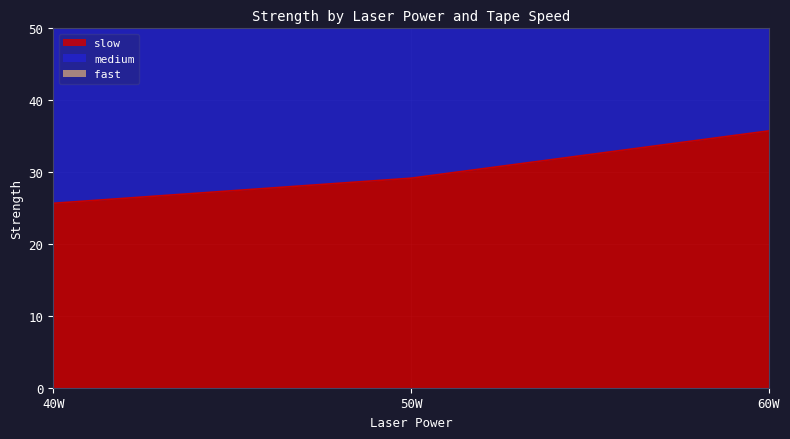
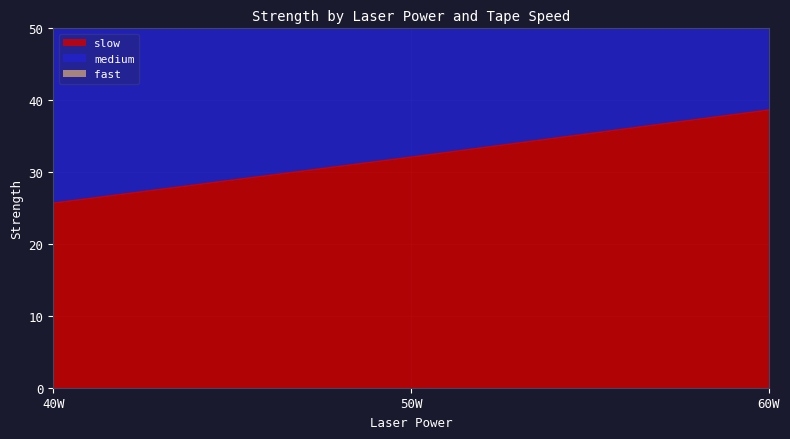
  {
    "slow": {
      "40W": 26,
-     "50W": 29,
-     "60W": 36
+     "50W": 32,
+     "60W": 39
    }
  }
